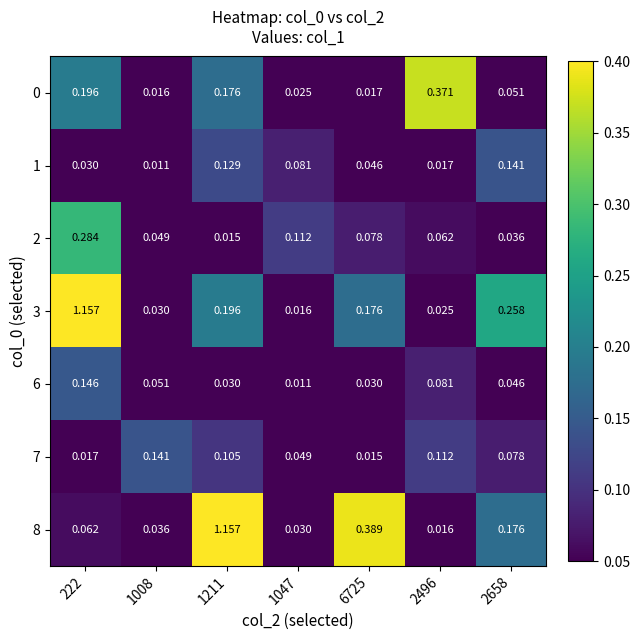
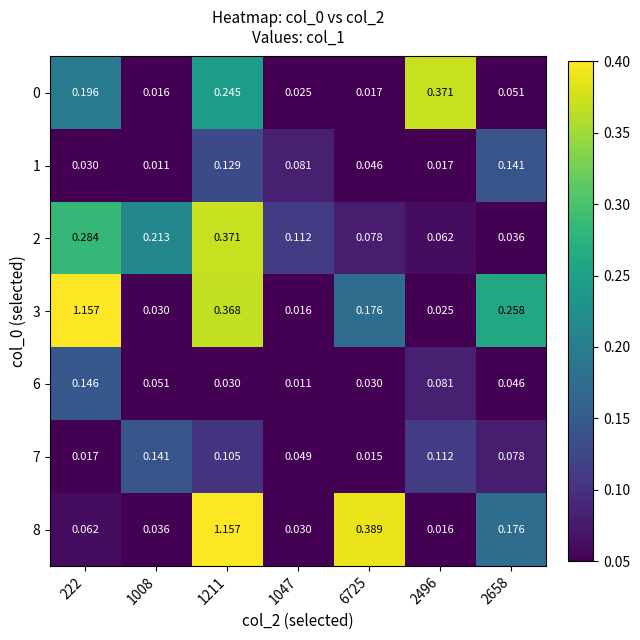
  {
    "0": {
      "222": 0.196,
      "1008": 0.016,
-     "1211": 0.176,
+     "1211": 0.245,
      "1047": 0.025,
      "6725": 0.017,
      "2496": 0.371,
      "2658": 0.051
    },
    "1": {
      "222": 0.030,
      "1008": 0.011,
      "1211": 0.129,
      "1047": 0.081,
      "6725": 0.046,
      "2496": 0.017,
      "2658": 0.141
    },
    "2": {
      "222": 0.284,
-     "1008": 0.049,
-     "1211": 0.015,
+     "1008": 0.213,
+     "1211": 0.371,
      "1047": 0.112,
      "6725": 0.078,
      "2496": 0.062,
      "2658": 0.036
    },
    "3": {
      "222": 1.157,
      "1008": 0.030,
-     "1211": 0.196,
+     "1211": 0.368,
      "1047": 0.016,
      "6725": 0.176,
      "2496": 0.025,
      "2658": 0.258
    },
    "6": {
      "222": 0.146,
      "1008": 0.051,
      "1211": 0.030,
      "1047": 0.011,
      "6725": 0.030,
      "2496": 0.081,
      "2658": 0.046
    },
    "7": {
      "222": 0.017,
      "1008": 0.141,
      "1211": 0.105,
      "1047": 0.049,
      "6725": 0.015,
      "2496": 0.112,
      "2658": 0.078
    },
    "8": {
      "222": 0.062,
      "1008": 0.036,
      "1211": 1.157,
      "1047": 0.030,
      "6725": 0.389,
      "2496": 0.016,
      "2658": 0.176
    }
  }
